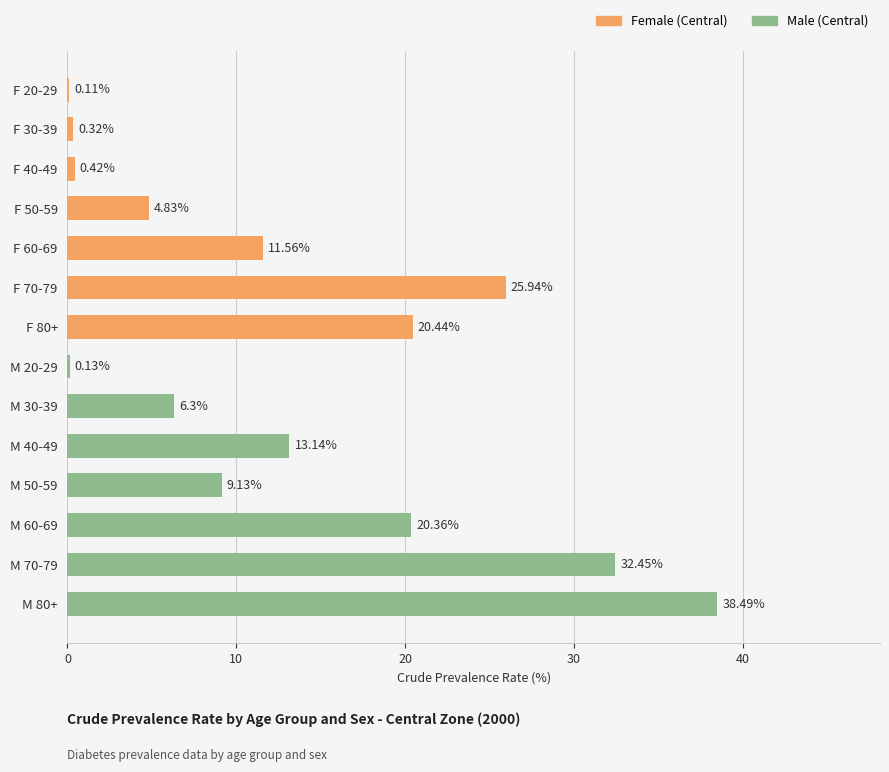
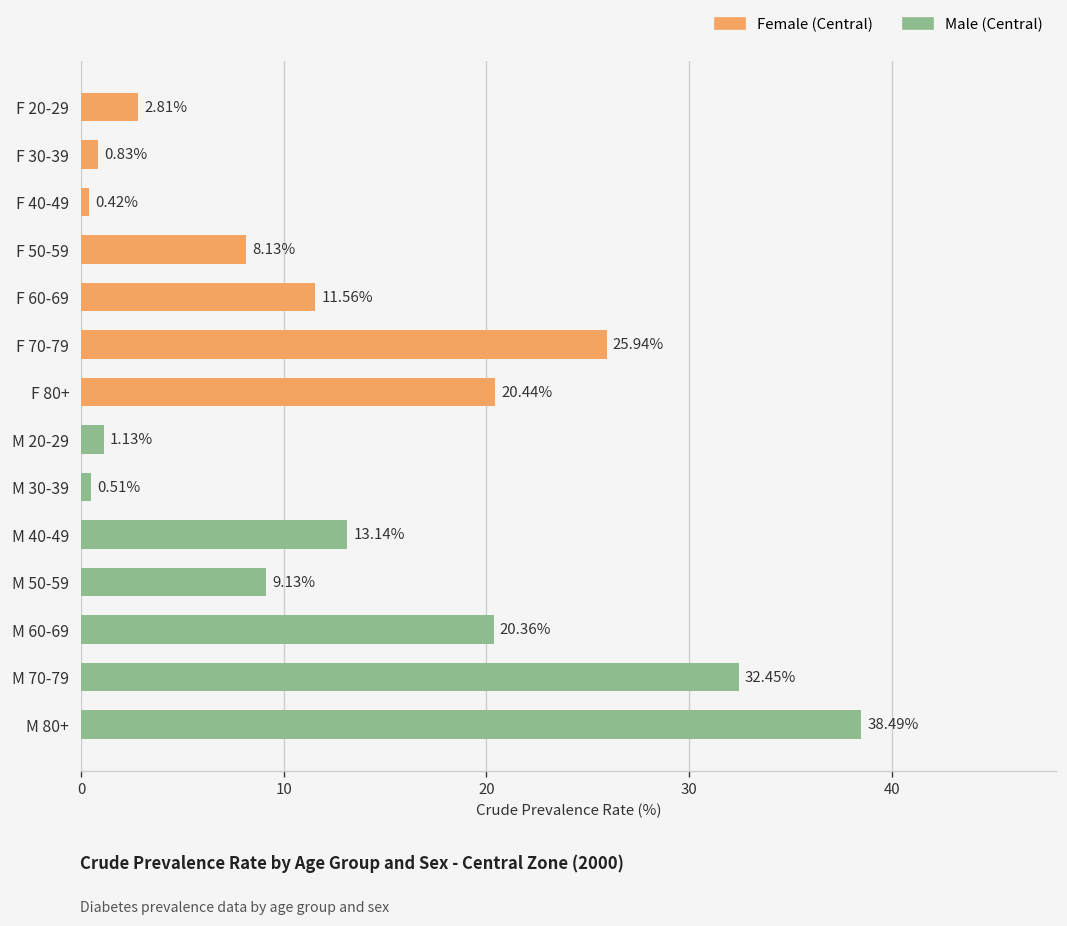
  {
-   "F 20-29": "0.11%",
-   "F 30-39": "0.32%",
+   "F 20-29": "2.81%",
+   "F 30-39": "0.83%",
    "F 40-49": "0.42%",
-   "F 50-59": "4.83%",
+   "F 50-59": "8.13%",
    "F 60-69": "11.56%",
    "F 70-79": "25.94%",
    "F 80+": "20.44%",
-   "M 20-29": "0.13%",
-   "M 30-39": "6.3%",
+   "M 20-29": "1.13%",
+   "M 30-39": "0.51%",
    "M 40-49": "13.14%",
    "M 50-59": "9.13%",
    "M 60-69": "20.36%",
    "M 70-79": "32.45%",
    "M 80+": "38.49%"
  }
